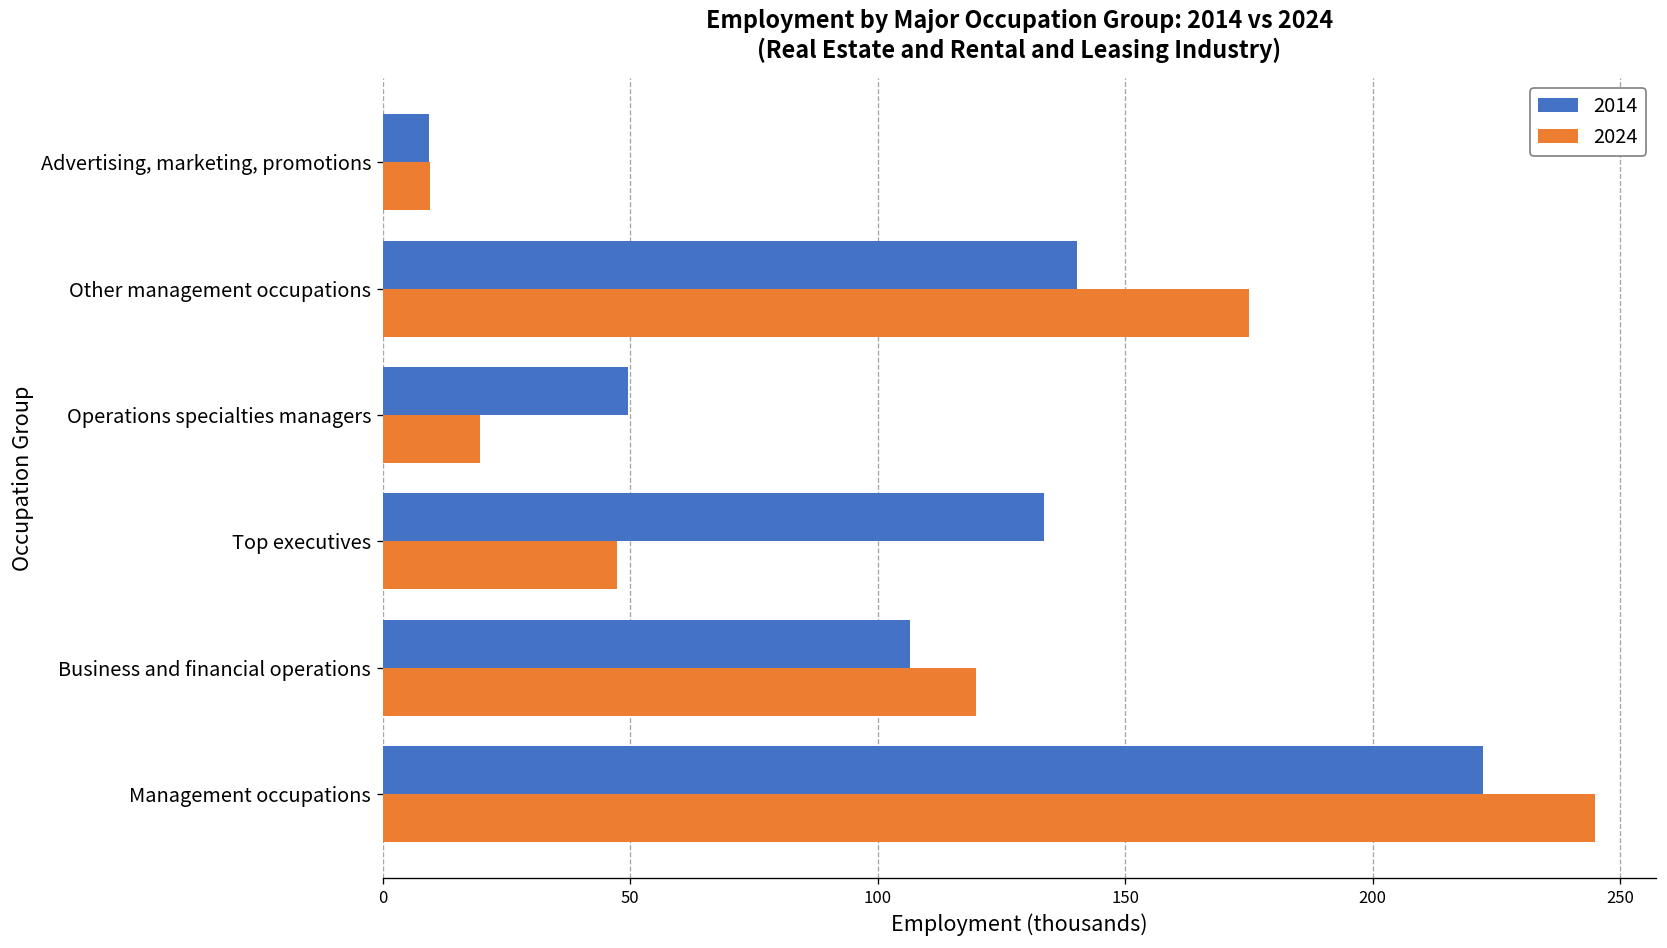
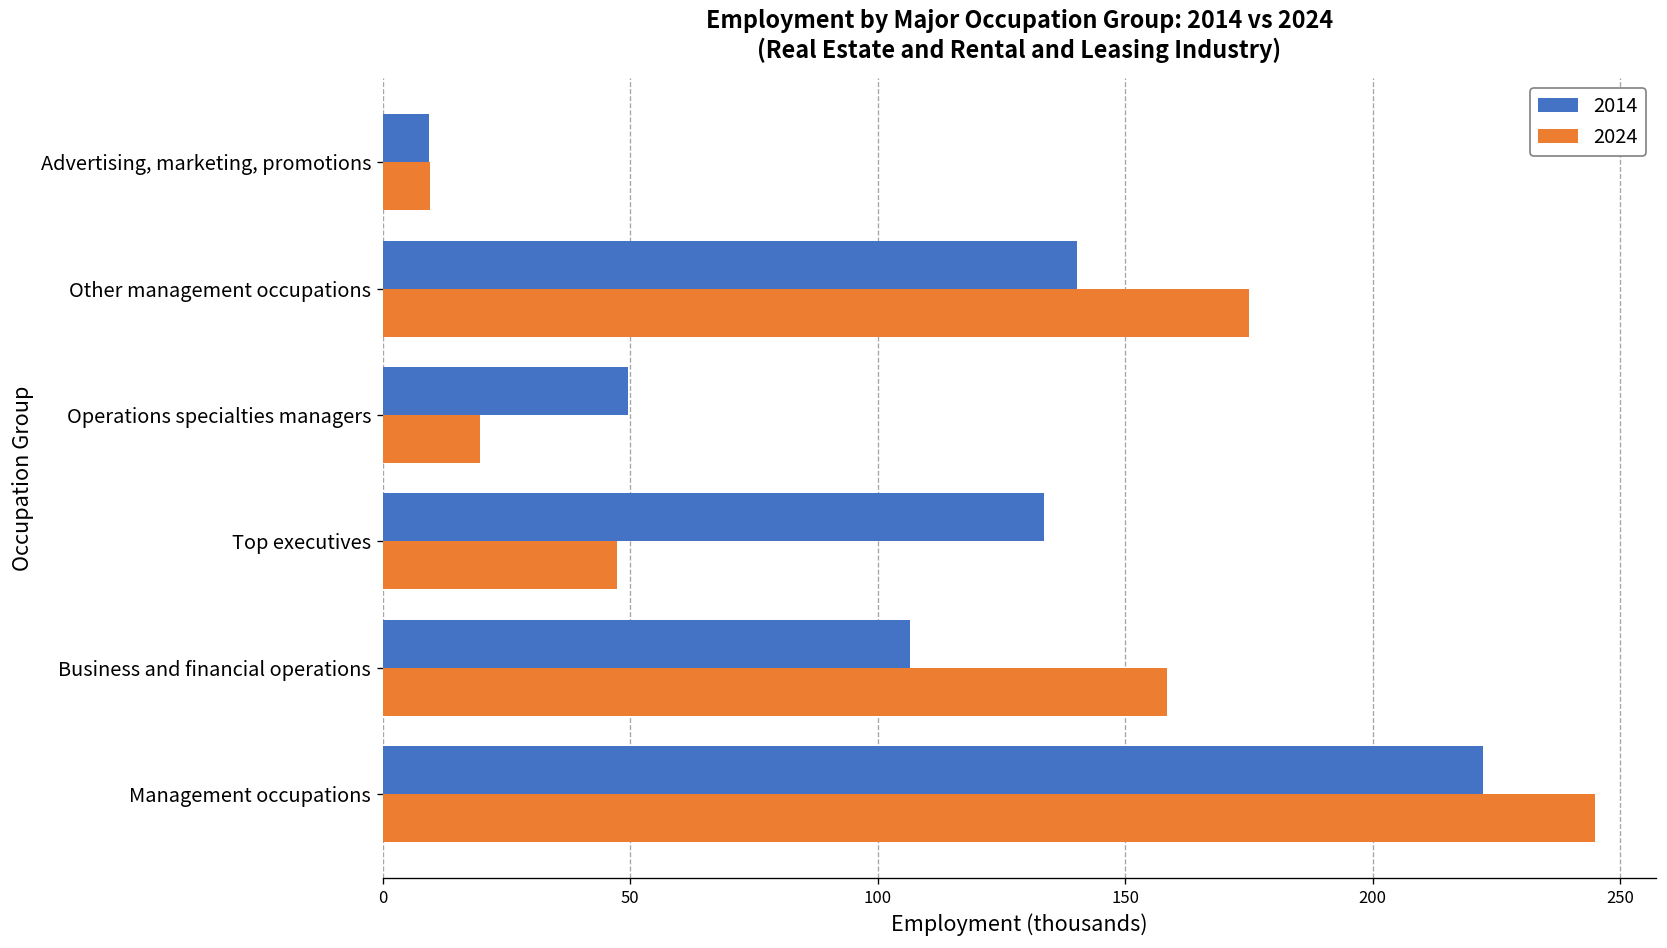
  {
    "2014": {
      "Advertising, marketing, promotions": 9,
      "Other management occupations": 140,
      "Operations specialties managers": 50,
      "Top executives": 134,
      "Business and financial operations": 107,
      "Management occupations": 222
    },
    "2024": {
      "Advertising, marketing, promotions": 10,
      "Other management occupations": 175,
      "Operations specialties managers": 20,
      "Top executives": 47,
-     "Business and financial operations": 120,
+     "Business and financial operations": 158,
      "Management occupations": 245
    }
  }
